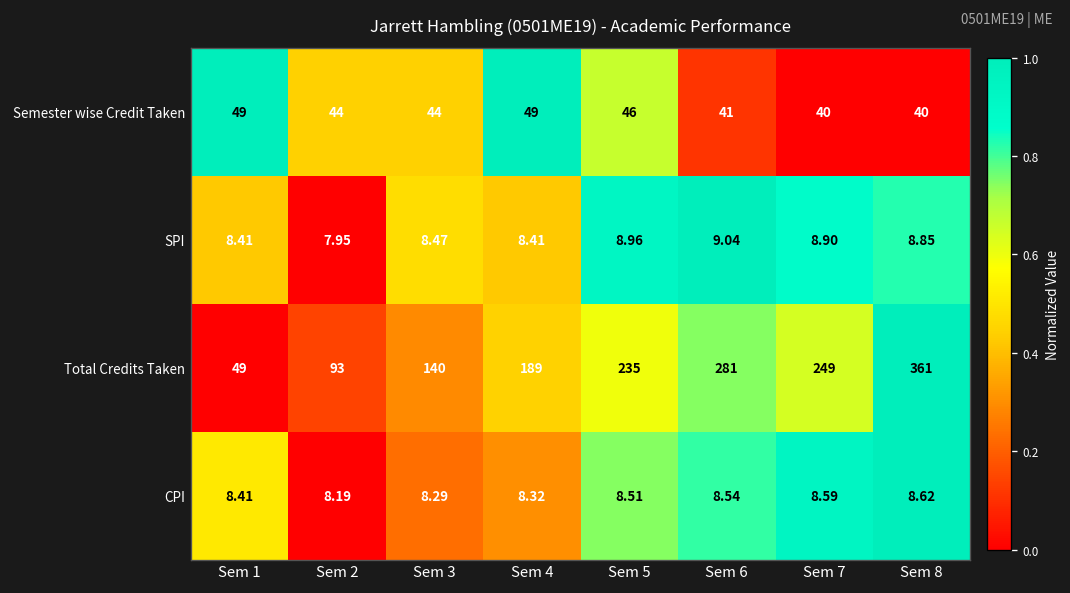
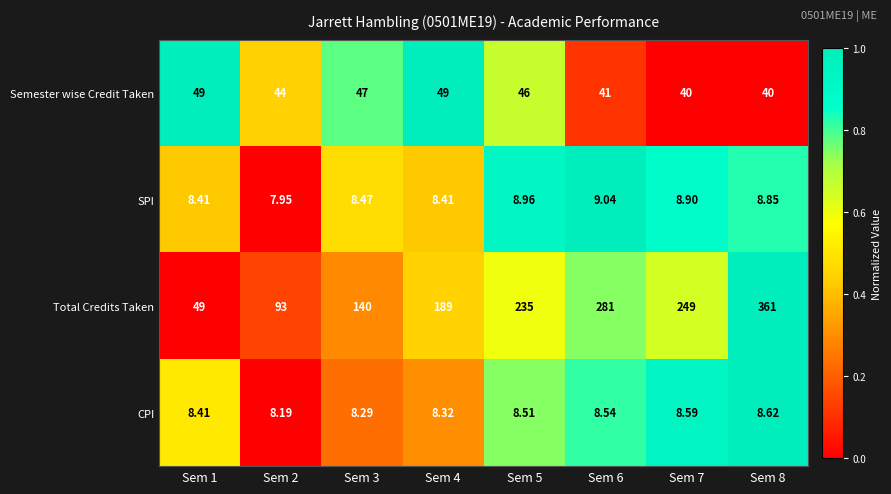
  {
    "Semester wise Credit Taken": {
      "Sem 1": 49,
      "Sem 2": 44,
-     "Sem 3": 44,
+     "Sem 3": 47,
      "Sem 4": 49,
      "Sem 5": 46,
      "Sem 6": 41,
      "Sem 7": 40,
      "Sem 8": 40
    },
    "SPI": {
      "Sem 1": 8.41,
      "Sem 2": 7.95,
      "Sem 3": 8.47,
      "Sem 4": 8.41,
      "Sem 5": 8.96,
      "Sem 6": 9.04,
      "Sem 7": 8.90,
      "Sem 8": 8.85
    },
    "Total Credits Taken": {
      "Sem 1": 49,
      "Sem 2": 93,
      "Sem 3": 140,
      "Sem 4": 189,
      "Sem 5": 235,
      "Sem 6": 281,
      "Sem 7": 249,
      "Sem 8": 361
    },
    "CPI": {
      "Sem 1": 8.41,
      "Sem 2": 8.19,
      "Sem 3": 8.29,
      "Sem 4": 8.32,
      "Sem 5": 8.51,
      "Sem 6": 8.54,
      "Sem 7": 8.59,
      "Sem 8": 8.62
    }
  }
